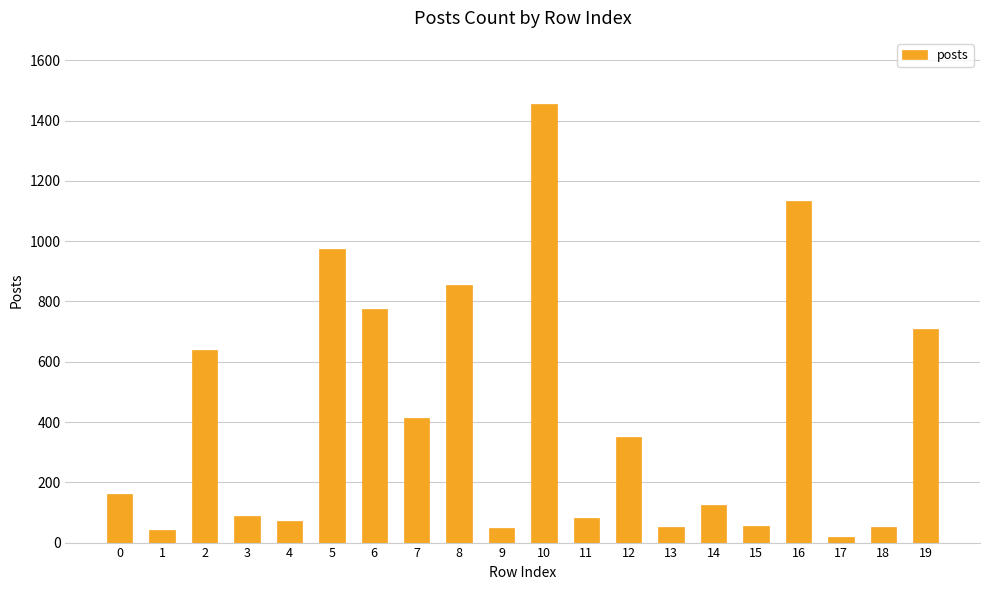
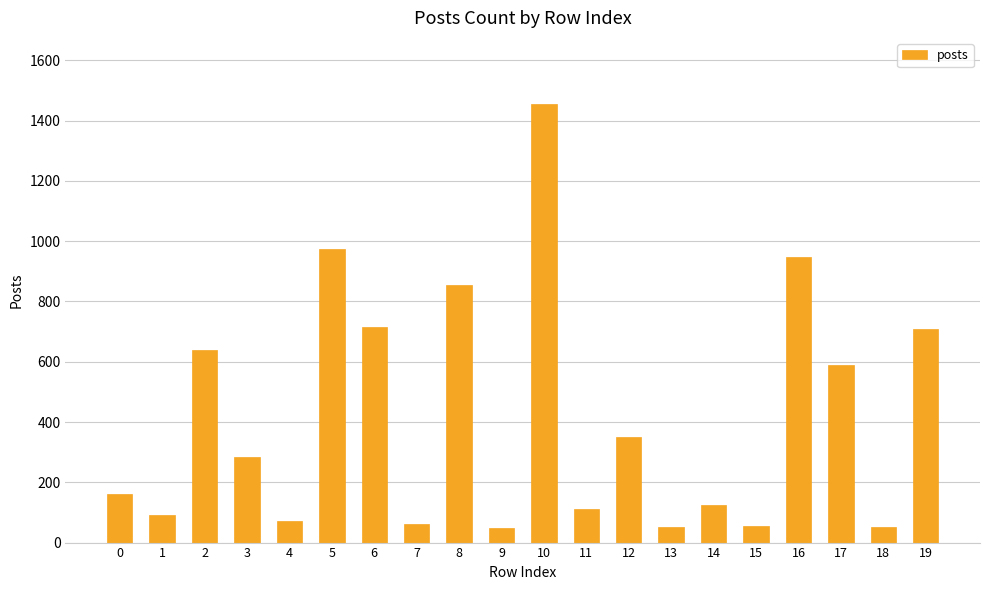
  {
    "0": 160,
-   "1": 40,
+   "1": 90,
    "2": 640,
-   "3": 90,
+   "3": 280,
    "4": 70,
    "5": 980,
-   "6": 780,
-   "7": 410,
+   "6": 720,
+   "7": 60,
    "8": 850,
    "9": 50,
    "10": 1460,
-   "11": 80,
+   "11": 110,
    "12": 350,
    "13": 50,
    "14": 130,
    "15": 50,
-   "16": 1130,
-   "17": 20,
+   "16": 950,
+   "17": 590,
    "18": 50,
    "19": 710
  }
